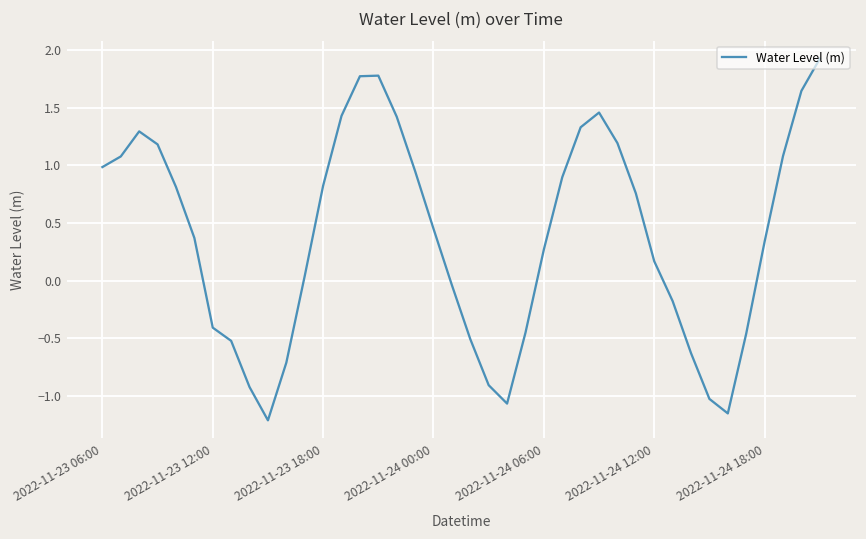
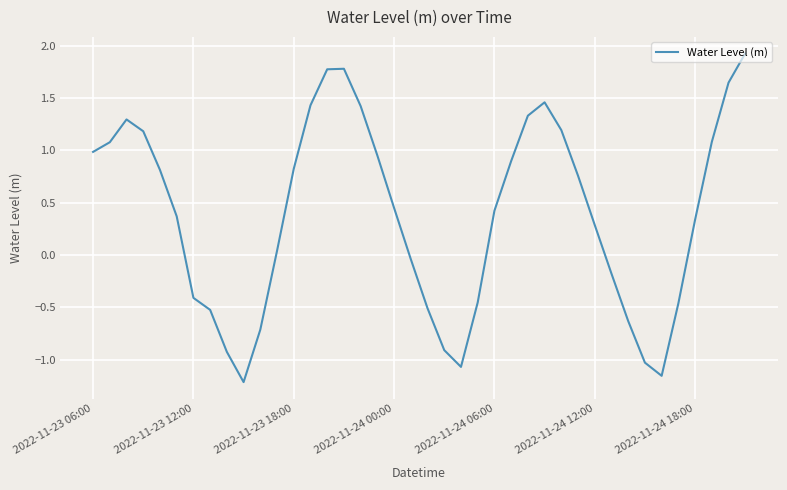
  {
    "2022-11-23 06:00": 0.99,
    "2022-11-23 12:00": -0.41,
    "2022-11-23 18:00": 0.82,
    "2022-11-24 00:00": 0.45,
-   "2022-11-24 06:00": 0.27,
-   "2022-11-24 12:00": 0.17,
+   "2022-11-24 06:00": 0.42,
+   "2022-11-24 12:00": 0.29,
    "2022-11-24 18:00": 0.34
  }
